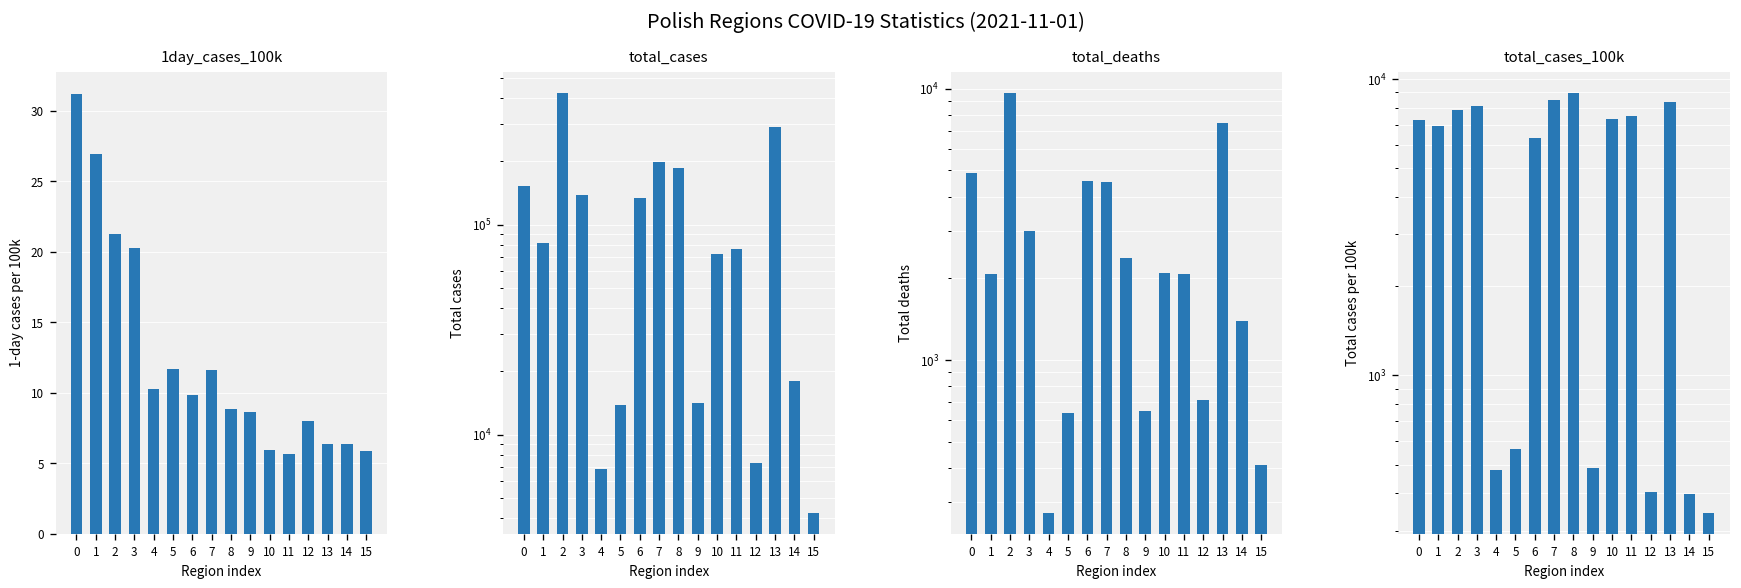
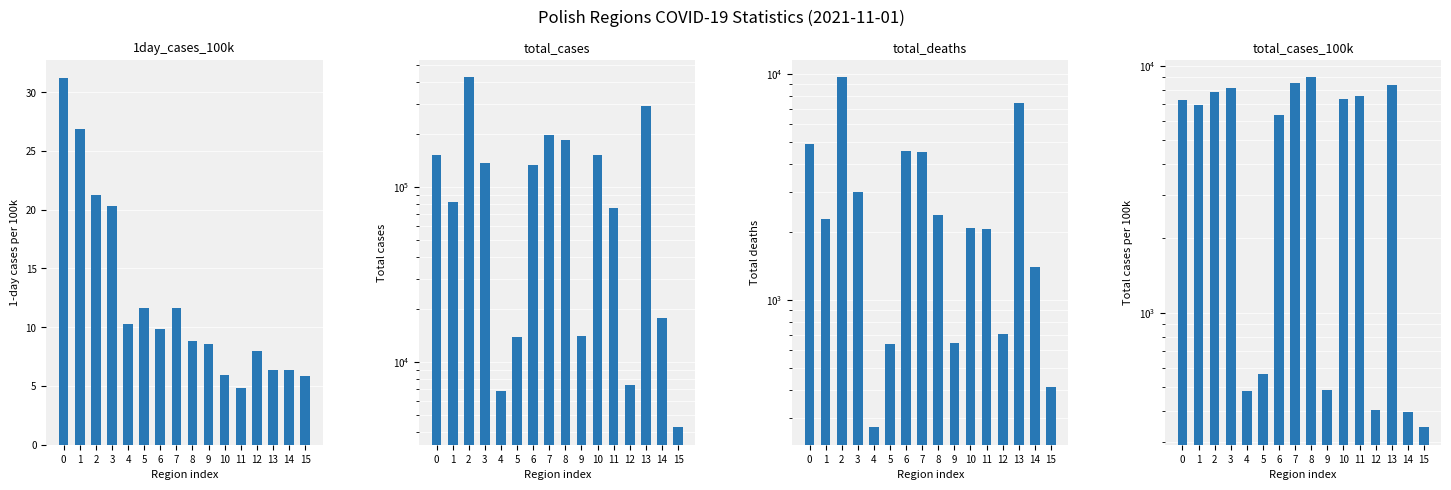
  {
    "1day_cases_100k": {
      "0": 31.2,
      "1": 26.9,
      "2": 21.3,
      "3": 20.3,
      "4": 10.3,
      "5": 11.7,
      "6": 9.9,
      "7": 11.6,
      "8": 8.8,
      "9": 8.6,
      "10": 5.9,
-     "11": 5.6,
+     "11": 4.8,
      "12": 8.0,
      "13": 6.4,
      "14": 6.4,
      "15": 5.8
    },
    "total_cases": {
      "0": 150000,
      "1": 80000,
      "2": 420000,
      "3": 140000,
      "4": 6800,
      "5": 14000,
      "6": 130000,
      "7": 200000,
      "8": 190000,
      "9": 14000,
-     "10": 72000,
+     "10": 150000,
      "11": 80000,
      "12": 7400,
      "13": 290000,
      "14": 18000,
      "15": 4300
    },
    "total_deaths": {
      "0": 4900,
-     "1": 2100,
+     "1": 2300,
      "2": 9700,
      "3": 3000,
      "4": 270,
      "5": 640,
      "6": 4600,
      "7": 4500,
      "8": 2400,
      "9": 650,
      "10": 2100,
      "11": 2100,
      "12": 710,
      "13": 7500,
      "14": 1400,
      "15": 410
    },
    "total_cases_100k": {
      "0": 7300,
      "1": 7000,
      "2": 7800,
      "3": 8100,
      "4": 480,
      "5": 570,
      "6": 6300,
      "7": 8500,
      "8": 9000,
      "9": 490,
      "10": 7300,
      "11": 7500,
      "12": 400,
      "13": 8400,
      "14": 400,
      "15": 340
    }
  }
